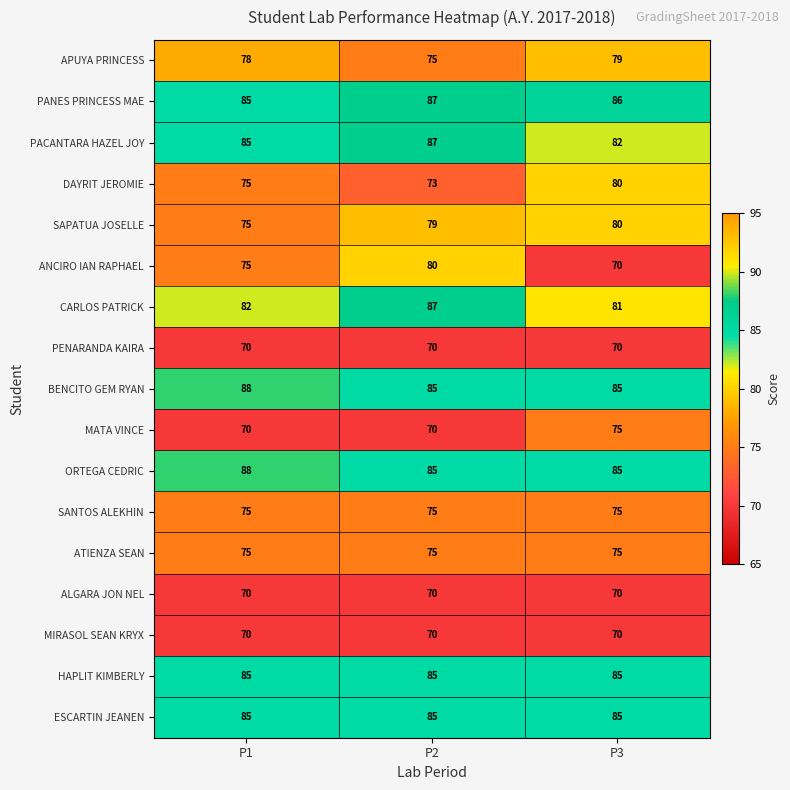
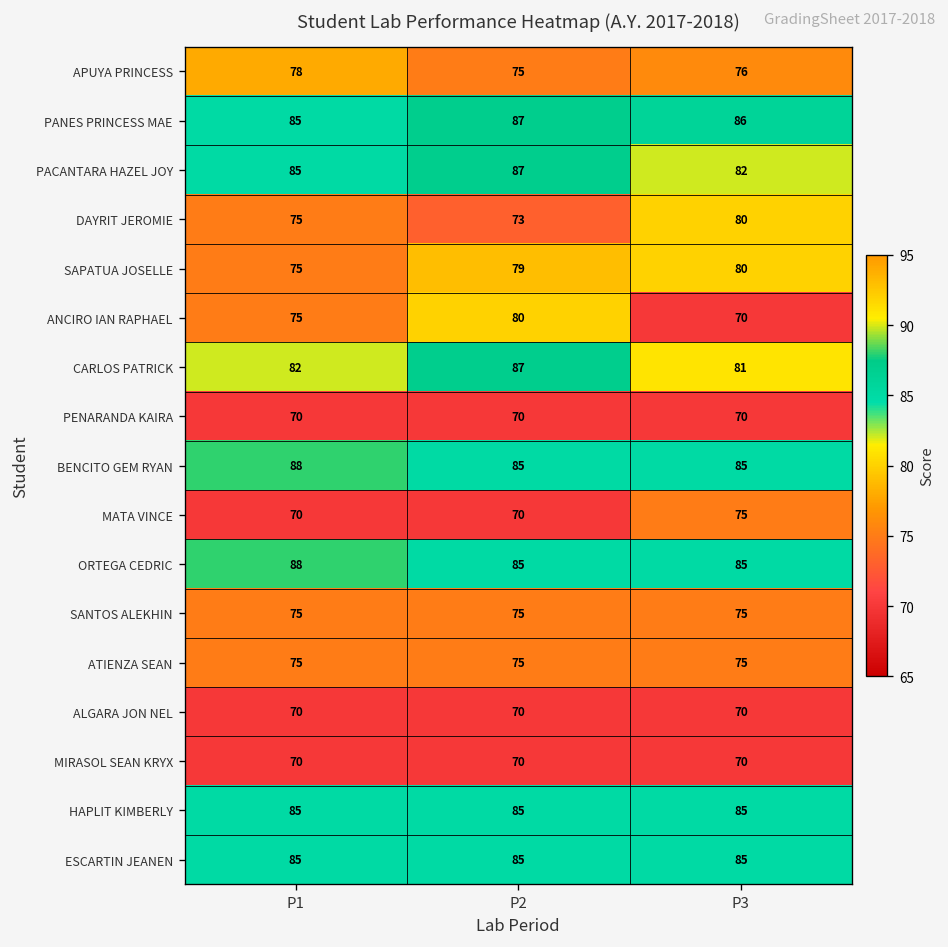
  {
    "APUYA PRINCESS": {
      "P1": 78,
      "P2": 75,
-     "P3": 79
+     "P3": 76
    },
    "PANES PRINCESS MAE": {
      "P1": 85,
      "P2": 87,
      "P3": 86
    },
    "PACANTARA HAZEL JOY": {
      "P1": 85,
      "P2": 87,
      "P3": 82
    },
    "DAYRIT JEROMIE": {
      "P1": 75,
      "P2": 73,
      "P3": 80
    },
    "SAPATUA JOSELLE": {
      "P1": 75,
      "P2": 79,
      "P3": 80
    },
    "ANCIRO IAN RAPHAEL": {
      "P1": 75,
      "P2": 80,
      "P3": 70
    },
    "CARLOS PATRICK": {
      "P1": 82,
      "P2": 87,
      "P3": 81
    },
    "PENARANDA KAIRA": {
      "P1": 70,
      "P2": 70,
      "P3": 70
    },
    "BENCITO GEM RYAN": {
      "P1": 88,
      "P2": 85,
      "P3": 85
    },
    "MATA VINCE": {
      "P1": 70,
      "P2": 70,
      "P3": 75
    },
    "ORTEGA CEDRIC": {
      "P1": 88,
      "P2": 85,
      "P3": 85
    },
    "SANTOS ALEKHIN": {
      "P1": 75,
      "P2": 75,
      "P3": 75
    },
    "ATIENZA SEAN": {
      "P1": 75,
      "P2": 75,
      "P3": 75
    },
    "ALGARA JON NEL": {
      "P1": 70,
      "P2": 70,
      "P3": 70
    },
    "MIRASOL SEAN KRYX": {
      "P1": 70,
      "P2": 70,
      "P3": 70
    },
    "HAPLIT KIMBERLY": {
      "P1": 85,
      "P2": 85,
      "P3": 85
    },
    "ESCARTIN JEANEN": {
      "P1": 85,
      "P2": 85,
      "P3": 85
    }
  }
